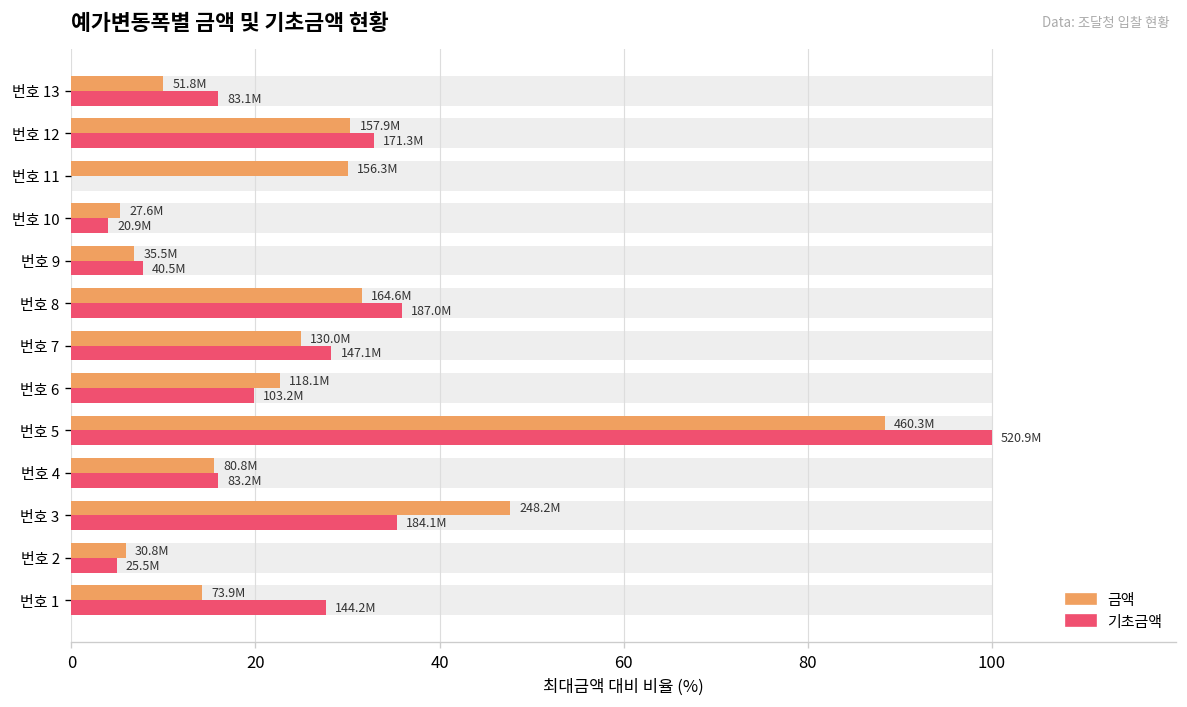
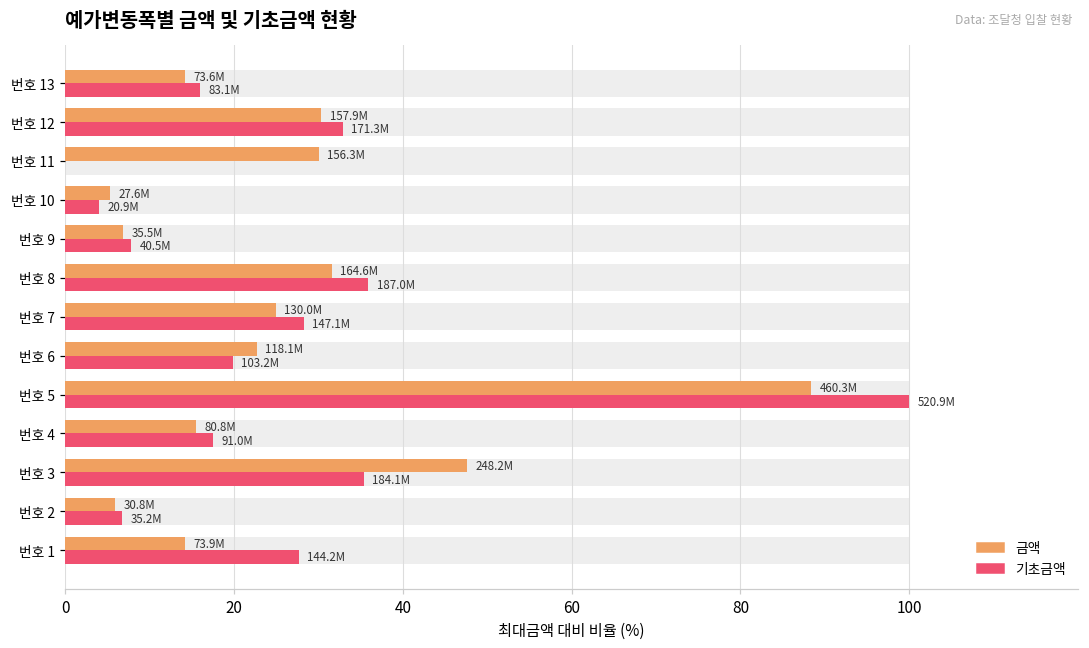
  {
    "금액": {
-     "번호 13": "51.8M"
+     "번호 13": "73.6M"
    },
    "기초금액": {
-     "번호 4": "83.2M",
-     "번호 2": "25.5M"
+     "번호 4": "91.0M",
+     "번호 2": "35.2M"
    }
  }
